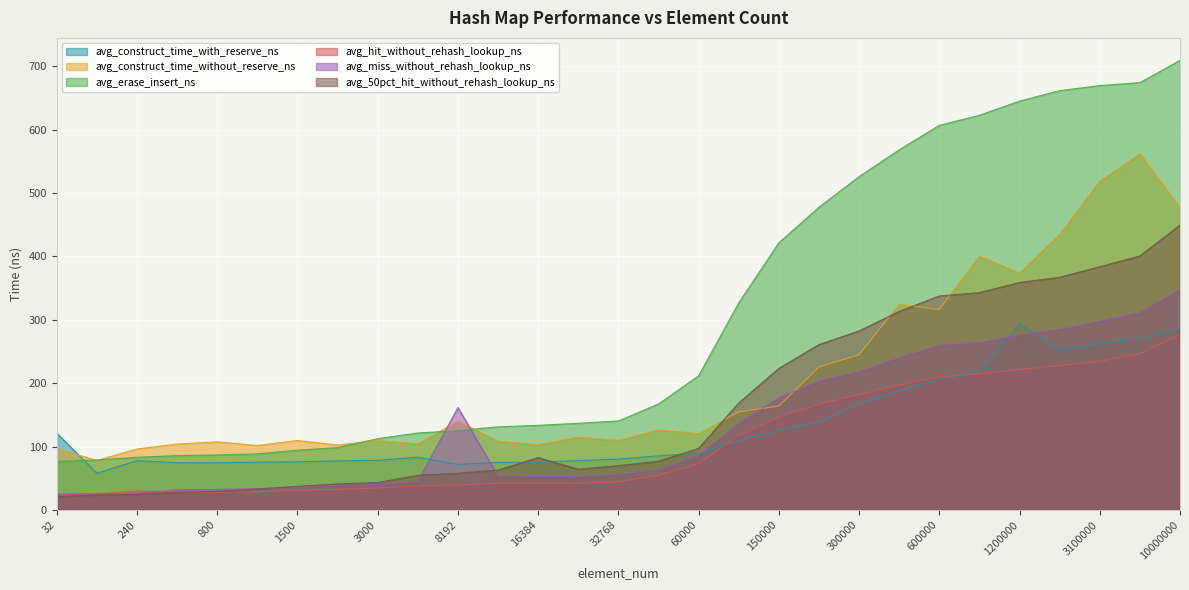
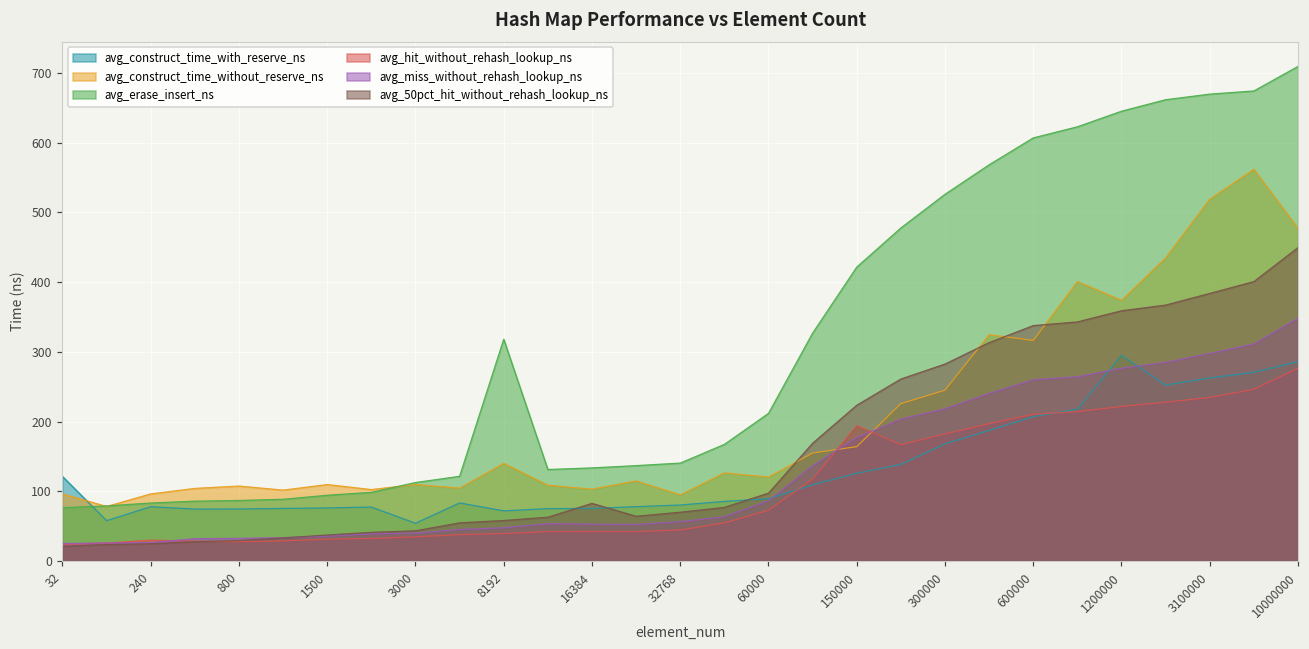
  {
    "avg_construct_time_with_reserve_ns": {
      "32": 120,
      "240": 80,
      "800": 70,
      "1500": 80,
-     "3000": 80,
+     "3000": 50,
      "8192": 70,
      "16384": 80,
      "32768": 80,
      "150000": 130,
      "300000": 170,
      "1200000": 290,
      "3100000": 260,
      "10000000": 290
    },
    "avg_construct_time_without_reserve_ns": {
      "32": 100,
      "240": 100,
      "800": 110,
      "1500": 110,
      "8192": 140,
      "16384": 100,
-     "32768": 110,
+     "32768": 90,
      "60000": 120,
      "150000": 160,
      "300000": 240,
      "600000": 320,
      "1200000": 370,
      "3100000": 520,
      "10000000": 480
    },
    "avg_erase_insert_ns": {
      "32": 80,
      "240": 80,
      "800": 90,
      "1500": 90,
-     "8192": 130,
+     "8192": 320,
      "16384": 130,
      "32768": 140,
      "60000": 210,
      "150000": 420,
      "300000": 530,
      "600000": 610,
      "1200000": 640,
      "3100000": 670,
      "10000000": 710
    },
    "avg_hit_without_rehash_lookup_ns": {
      "1500": 30,
      "3000": 30,
      "8192": 40,
      "16384": 40,
      "32768": 40,
      "60000": 70,
-     "150000": 150,
+     "150000": 190,
      "300000": 180,
      "1200000": 220,
      "3100000": 230,
      "10000000": 280
    },
    "avg_miss_without_rehash_lookup_ns": {
-     "8192": 160,
+     "8192": 50,
      "16384": 50,
      "32768": 60,
      "150000": 180,
      "300000": 220,
      "600000": 260,
      "1200000": 280,
      "3100000": 300,
      "10000000": 350
    },
    "avg_50pct_hit_without_rehash_lookup_ns": {
      "8192": 60,
      "16384": 80,
      "32768": 70,
      "60000": 100,
      "150000": 220,
      "300000": 280,
      "600000": 340,
      "1200000": 360,
      "3100000": 380,
      "10000000": 450
    }
  }
